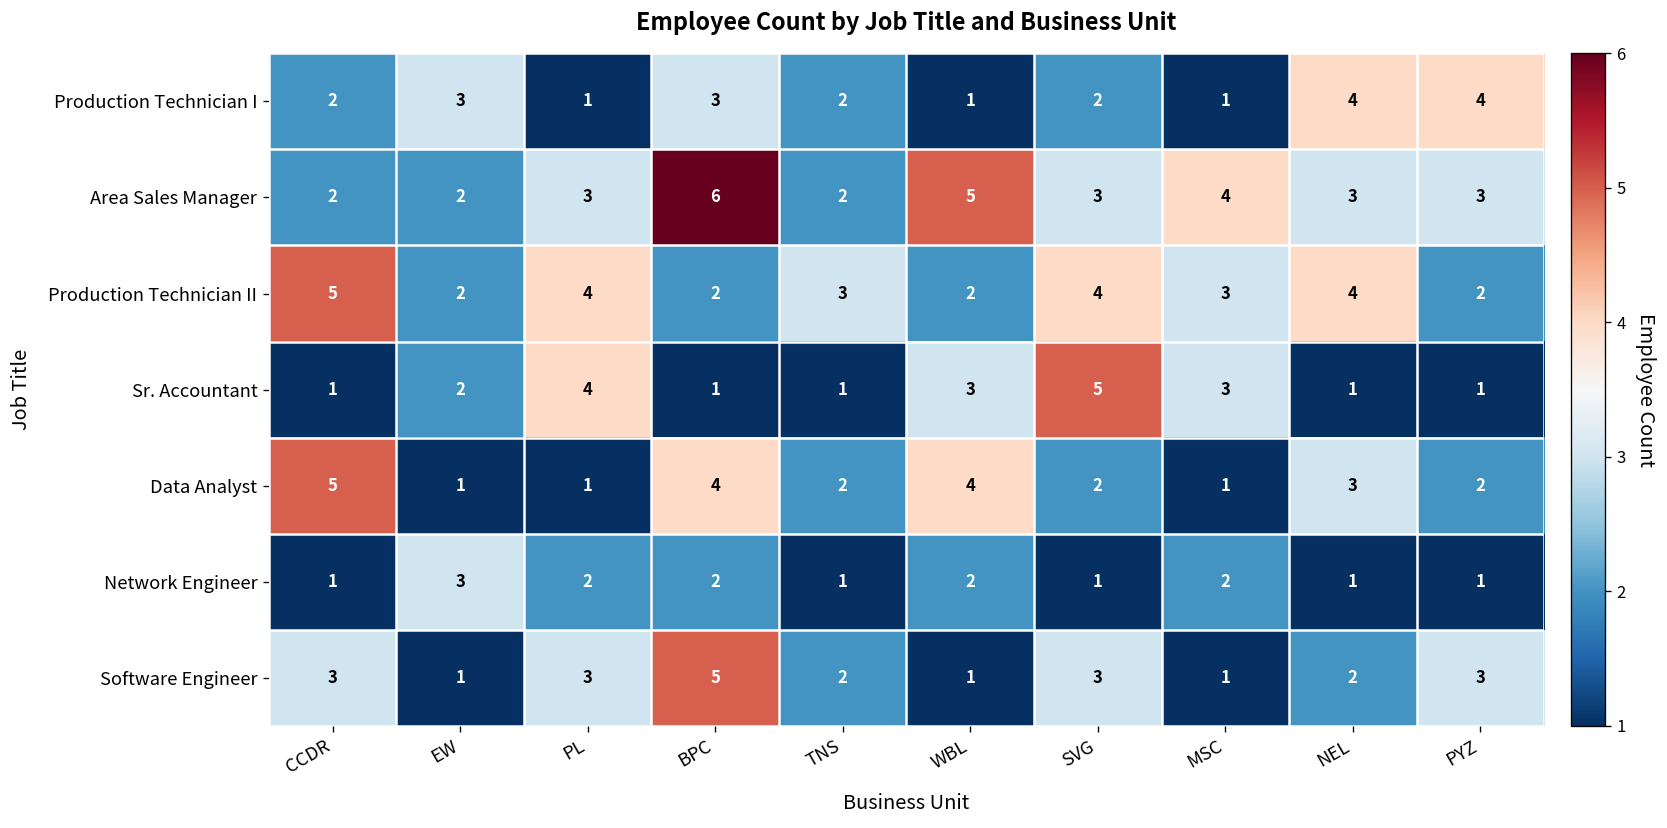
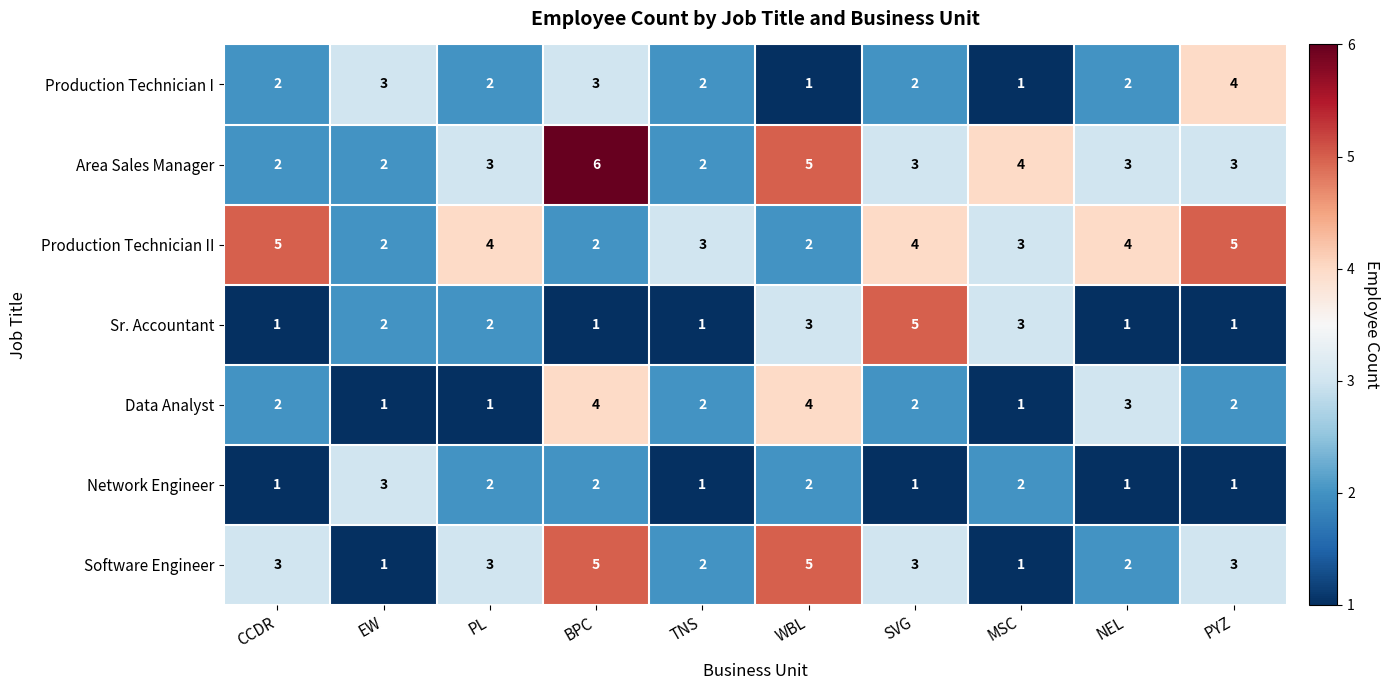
  {
    "Production Technician I": {
      "CCDR": 2,
      "EW": 3,
-     "PL": 1,
+     "PL": 2,
      "BPC": 3,
      "TNS": 2,
      "WBL": 1,
      "SVG": 2,
      "MSC": 1,
-     "NEL": 4,
+     "NEL": 2,
      "PYZ": 4
    },
    "Area Sales Manager": {
      "CCDR": 2,
      "EW": 2,
      "PL": 3,
      "BPC": 6,
      "TNS": 2,
      "WBL": 5,
      "SVG": 3,
      "MSC": 4,
      "NEL": 3,
      "PYZ": 3
    },
    "Production Technician II": {
      "CCDR": 5,
      "EW": 2,
      "PL": 4,
      "BPC": 2,
      "TNS": 3,
      "WBL": 2,
      "SVG": 4,
      "MSC": 3,
      "NEL": 4,
-     "PYZ": 2
+     "PYZ": 5
    },
    "Sr. Accountant": {
      "CCDR": 1,
      "EW": 2,
-     "PL": 4,
+     "PL": 2,
      "BPC": 1,
      "TNS": 1,
      "WBL": 3,
      "SVG": 5,
      "MSC": 3,
      "NEL": 1,
      "PYZ": 1
    },
    "Data Analyst": {
-     "CCDR": 5,
+     "CCDR": 2,
      "EW": 1,
      "PL": 1,
      "BPC": 4,
      "TNS": 2,
      "WBL": 4,
      "SVG": 2,
      "MSC": 1,
      "NEL": 3,
      "PYZ": 2
    },
    "Network Engineer": {
      "CCDR": 1,
      "EW": 3,
      "PL": 2,
      "BPC": 2,
      "TNS": 1,
      "WBL": 2,
      "SVG": 1,
      "MSC": 2,
      "NEL": 1,
      "PYZ": 1
    },
    "Software Engineer": {
      "CCDR": 3,
      "EW": 1,
      "PL": 3,
      "BPC": 5,
      "TNS": 2,
-     "WBL": 1,
+     "WBL": 5,
      "SVG": 3,
      "MSC": 1,
      "NEL": 2,
      "PYZ": 3
    }
  }
